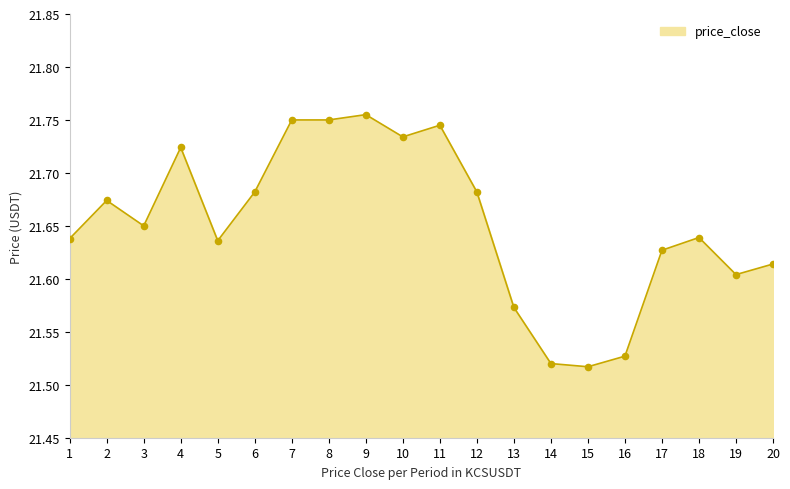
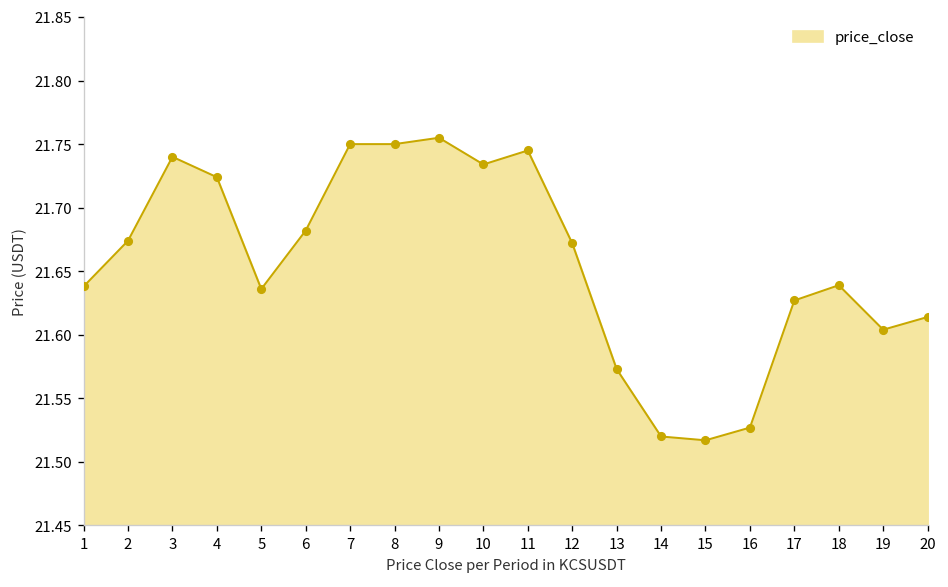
  {
    "1": 21.638,
    "2": 21.674,
-   "3": 21.65,
+   "3": 21.74,
    "4": 21.724,
    "5": 21.636,
    "6": 21.682,
    "7": 21.750,
    "8": 21.750,
    "9": 21.755,
    "10": 21.734,
    "11": 21.745,
-   "12": 21.682,
+   "12": 21.672,
    "13": 21.573,
    "14": 21.520,
    "15": 21.517,
    "16": 21.527,
    "17": 21.627,
    "18": 21.639,
    "19": 21.604,
    "20": 21.614
  }
